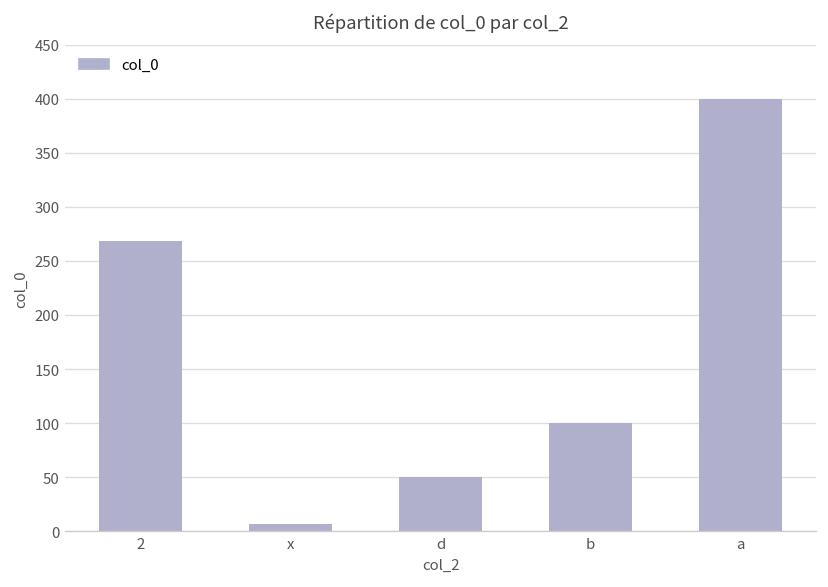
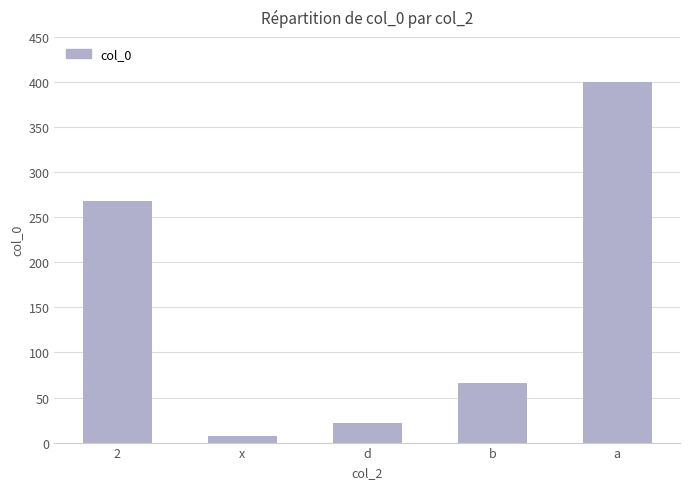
  {
    "2": 270,
    "x": 10,
-   "d": 50,
-   "b": 100,
+   "d": 20,
+   "b": 70,
    "a": 400
  }
